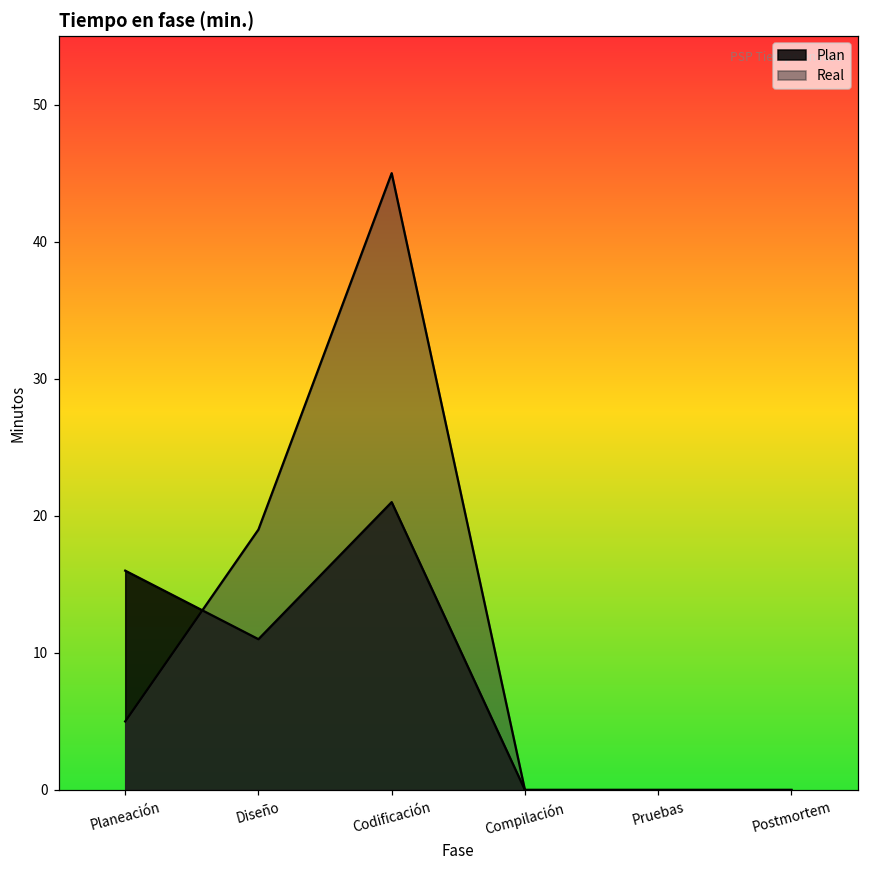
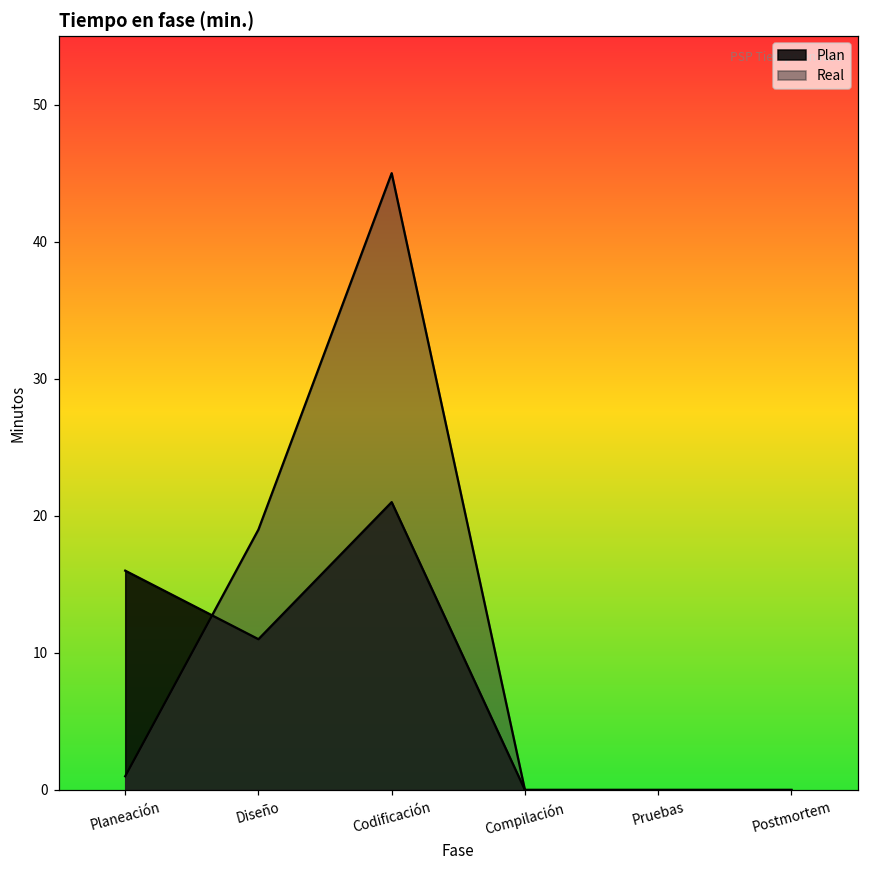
  {
    "Plan": {
      "Planeación": 16,
      "Diseño": 11,
      "Codificación": 21
    },
    "Real": {
-     "Planeación": 5,
+     "Planeación": 1,
      "Diseño": 19,
      "Codificación": 45
    }
  }
